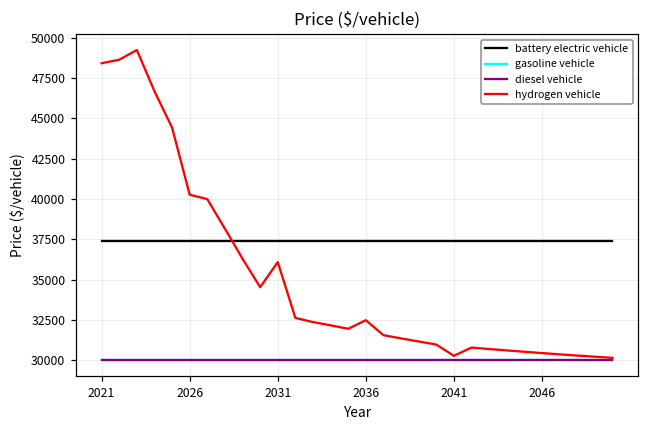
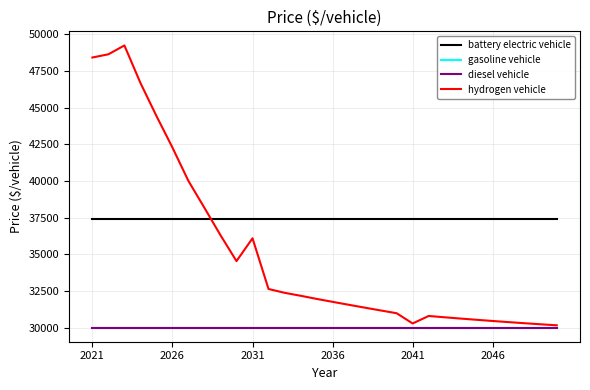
  {
    "battery electric vehicle": {
      "2021": 37400,
      "2026": 37400,
      "2031": 37400,
      "2036": 37400,
      "2041": 37400,
      "2046": 37400
    },
    "diesel vehicle": {
      "2021": 30000,
      "2026": 30000,
      "2031": 30000,
      "2036": 30000,
      "2041": 30000,
      "2046": 30000
    },
    "hydrogen vehicle": {
      "2021": 48400,
-     "2026": 40300,
+     "2026": 42300,
      "2031": 36100,
-     "2036": 32500,
+     "2036": 31800,
      "2041": 30300,
      "2046": 30500
    }
  }
